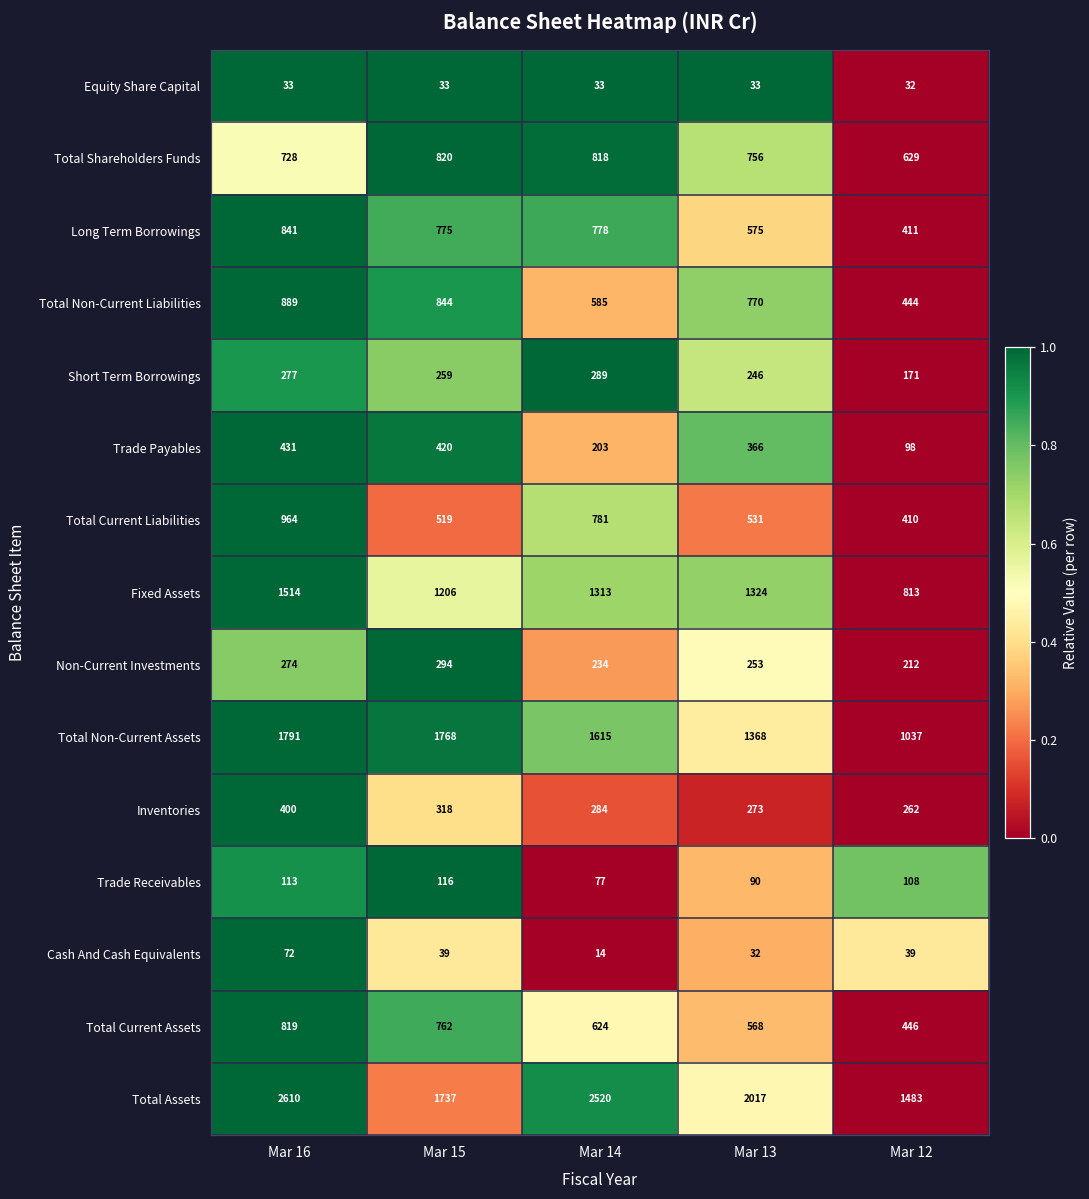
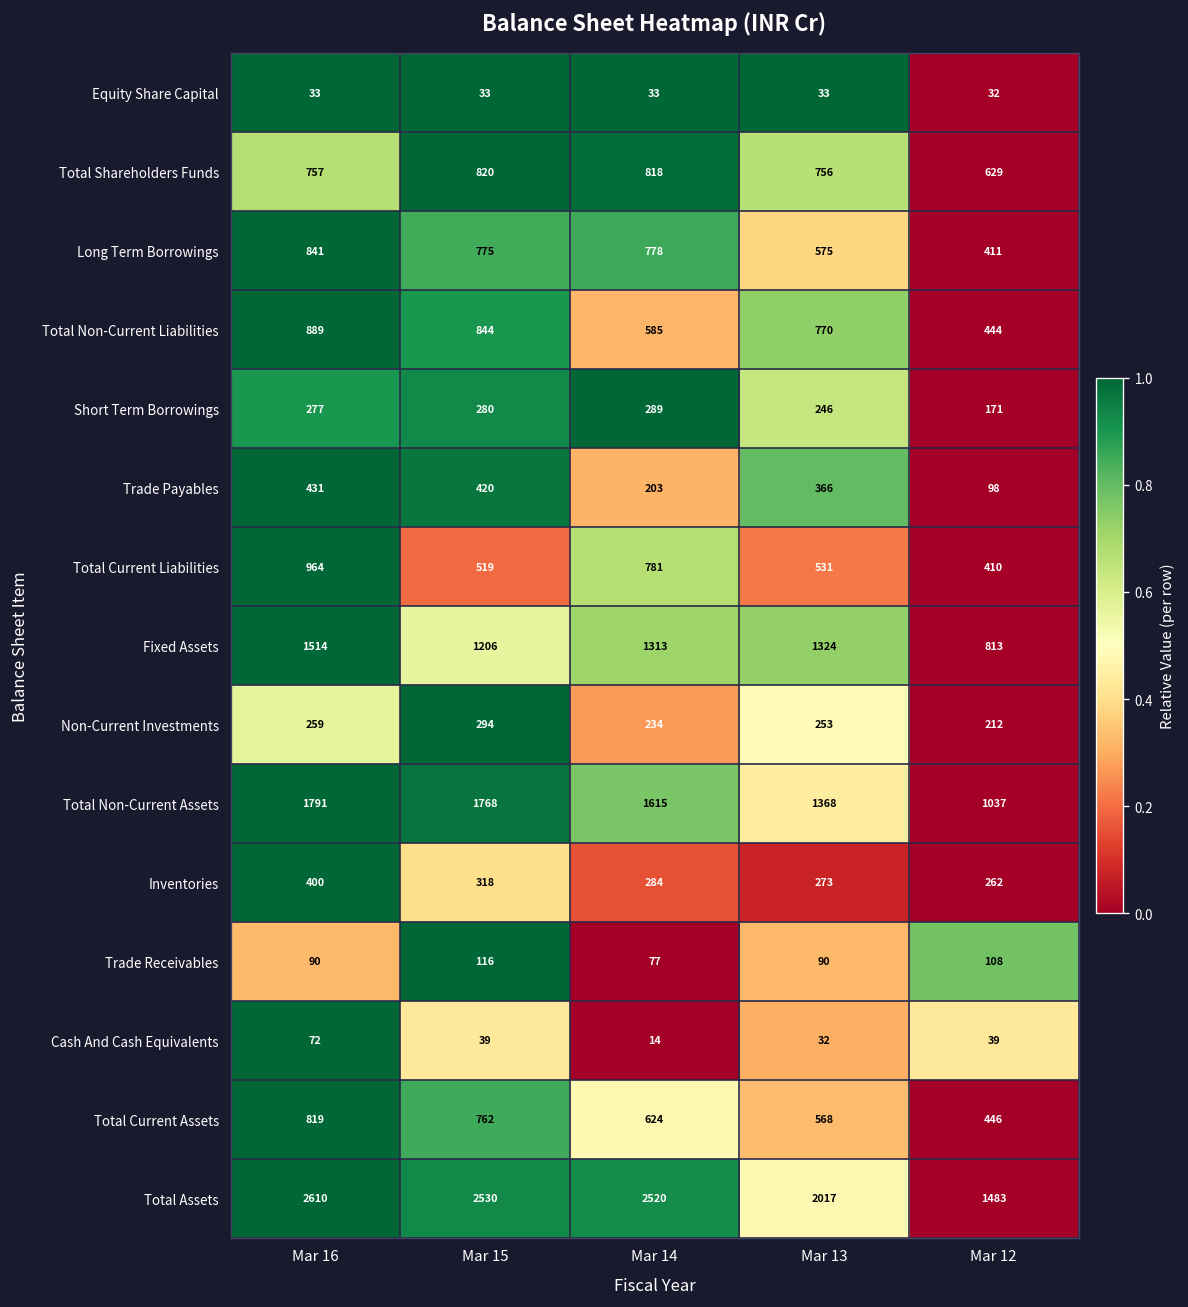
  {
    "Equity Share Capital": {
      "Mar 16": 33,
      "Mar 15": 33,
      "Mar 14": 33,
      "Mar 13": 33,
      "Mar 12": 32
    },
    "Total Shareholders Funds": {
-     "Mar 16": 728,
+     "Mar 16": 757,
      "Mar 15": 820,
      "Mar 14": 818,
      "Mar 13": 756,
      "Mar 12": 629
    },
    "Long Term Borrowings": {
      "Mar 16": 841,
      "Mar 15": 775,
      "Mar 14": 778,
      "Mar 13": 575,
      "Mar 12": 411
    },
    "Total Non-Current Liabilities": {
      "Mar 16": 889,
      "Mar 15": 844,
      "Mar 14": 585,
      "Mar 13": 770,
      "Mar 12": 444
    },
    "Short Term Borrowings": {
      "Mar 16": 277,
-     "Mar 15": 259,
+     "Mar 15": 280,
      "Mar 14": 289,
      "Mar 13": 246,
      "Mar 12": 171
    },
    "Trade Payables": {
      "Mar 16": 431,
      "Mar 15": 420,
      "Mar 14": 203,
      "Mar 13": 366,
      "Mar 12": 98
    },
    "Total Current Liabilities": {
      "Mar 16": 964,
      "Mar 15": 519,
      "Mar 14": 781,
      "Mar 13": 531,
      "Mar 12": 410
    },
    "Fixed Assets": {
      "Mar 16": 1514,
      "Mar 15": 1206,
      "Mar 14": 1313,
      "Mar 13": 1324,
      "Mar 12": 813
    },
    "Non-Current Investments": {
-     "Mar 16": 274,
+     "Mar 16": 259,
      "Mar 15": 294,
      "Mar 14": 234,
      "Mar 13": 253,
      "Mar 12": 212
    },
    "Total Non-Current Assets": {
      "Mar 16": 1791,
      "Mar 15": 1768,
      "Mar 14": 1615,
      "Mar 13": 1368,
      "Mar 12": 1037
    },
    "Inventories": {
      "Mar 16": 400,
      "Mar 15": 318,
      "Mar 14": 284,
      "Mar 13": 273,
      "Mar 12": 262
    },
    "Trade Receivables": {
-     "Mar 16": 113,
+     "Mar 16": 90,
      "Mar 15": 116,
      "Mar 14": 77,
      "Mar 13": 90,
      "Mar 12": 108
    },
    "Cash And Cash Equivalents": {
      "Mar 16": 72,
      "Mar 15": 39,
      "Mar 14": 14,
      "Mar 13": 32,
      "Mar 12": 39
    },
    "Total Current Assets": {
      "Mar 16": 819,
      "Mar 15": 762,
      "Mar 14": 624,
      "Mar 13": 568,
      "Mar 12": 446
    },
    "Total Assets": {
      "Mar 16": 2610,
-     "Mar 15": 1737,
+     "Mar 15": 2530,
      "Mar 14": 2520,
      "Mar 13": 2017,
      "Mar 12": 1483
    }
  }
